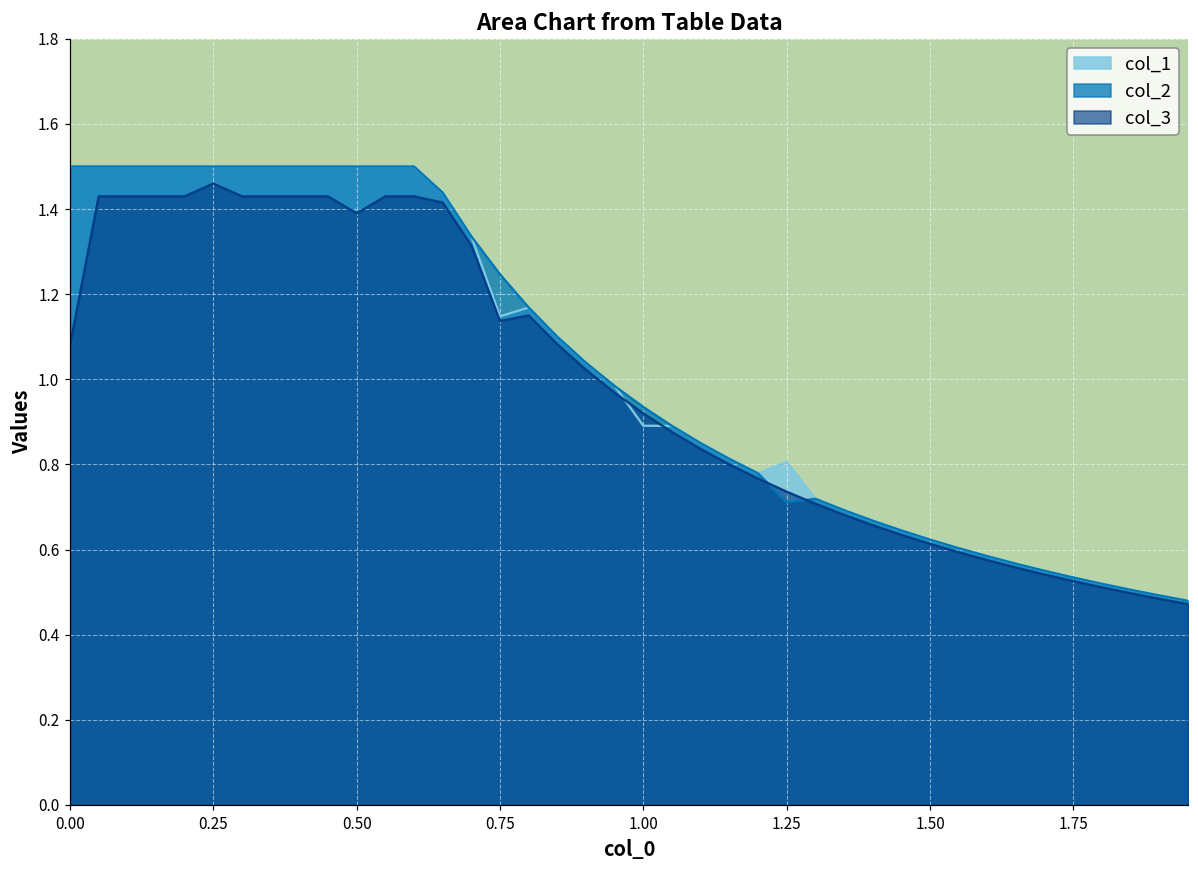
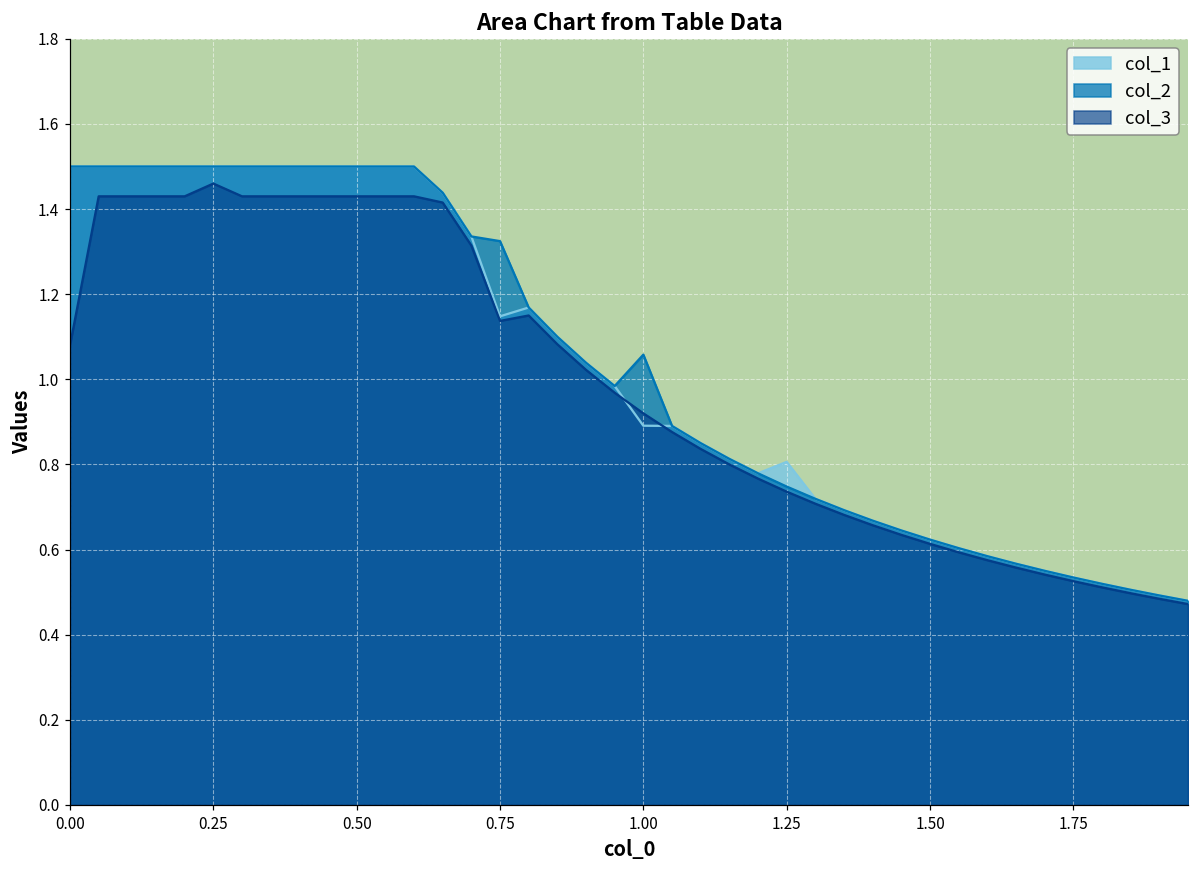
  {
    "col_1": {
      "0.75": 1.15,
      "1.00": 0.89,
      "1.25": 0.81
    },
    "col_2": {
-     "0.75": 1.25,
-     "1.00": 0.94,
-     "1.25": 0.71
+     "0.75": 1.32,
+     "1.00": 1.06,
+     "1.25": 0.75
    },
    "col_3": {
      "0.00": 1.08,
      "0.25": 1.46,
-     "0.50": 1.39,
+     "0.50": 1.43,
      "0.75": 1.14,
      "1.00": 0.92,
      "1.25": 0.74,
      "1.50": 0.61,
      "1.75": 0.53
    }
  }
